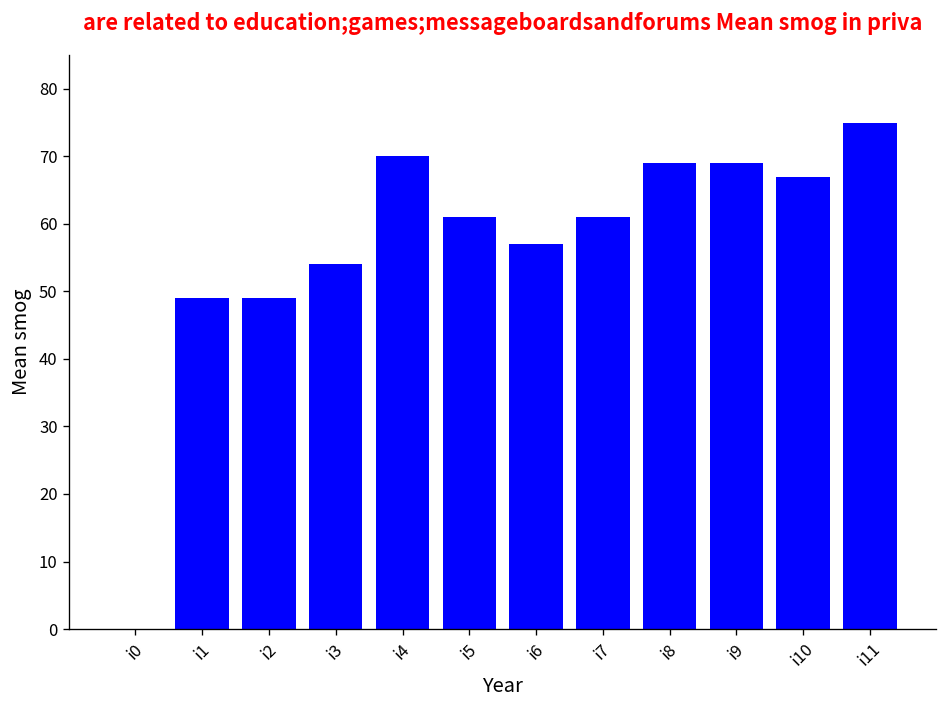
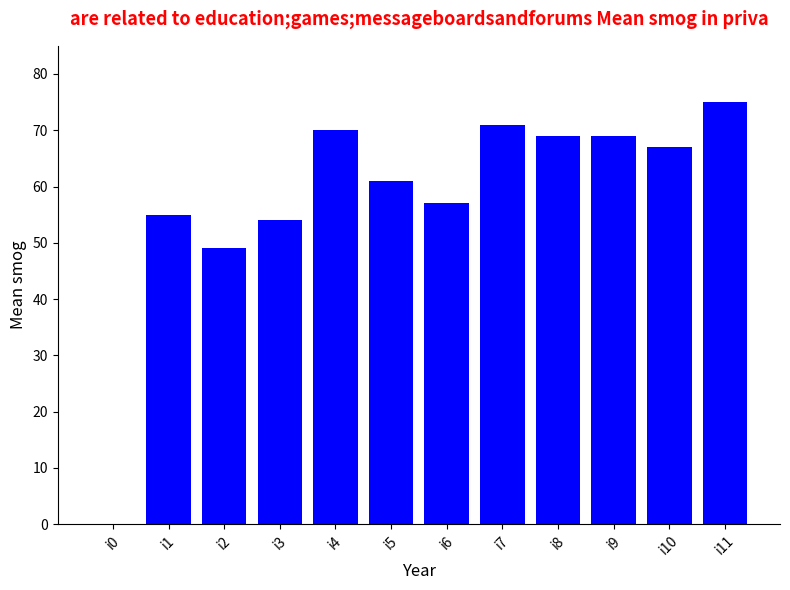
  {
    "i0": 0,
-   "i1": 49,
+   "i1": 55,
    "i2": 49,
    "i3": 54,
    "i4": 70,
    "i5": 61,
    "i6": 57,
-   "i7": 61,
+   "i7": 71,
    "i8": 69,
    "i9": 69,
    "i10": 67,
    "i11": 75
  }
